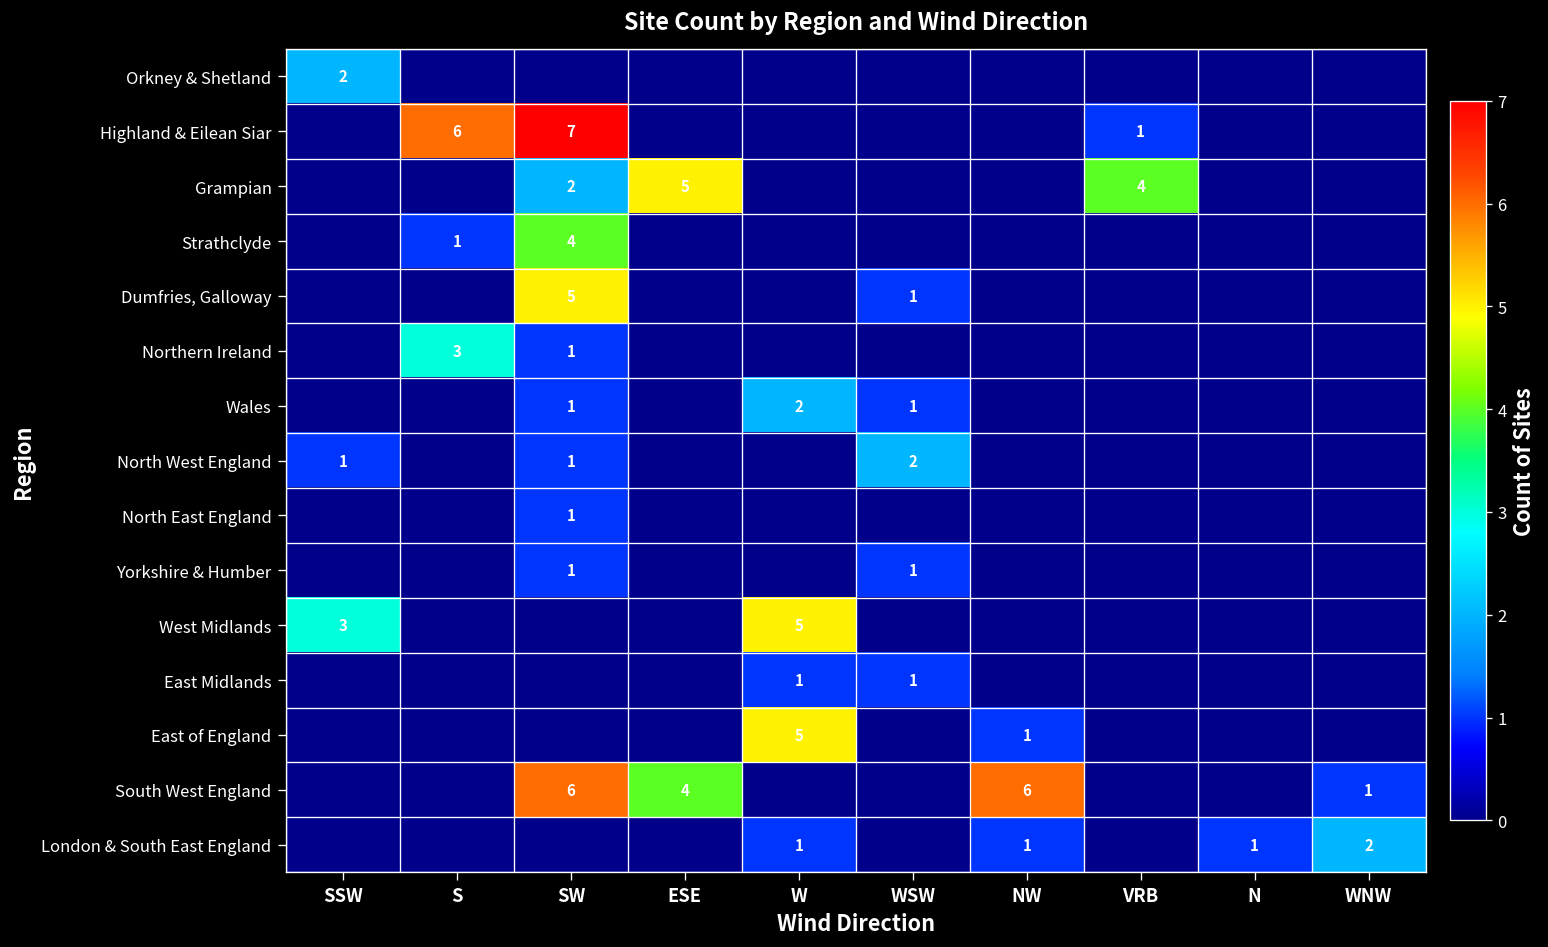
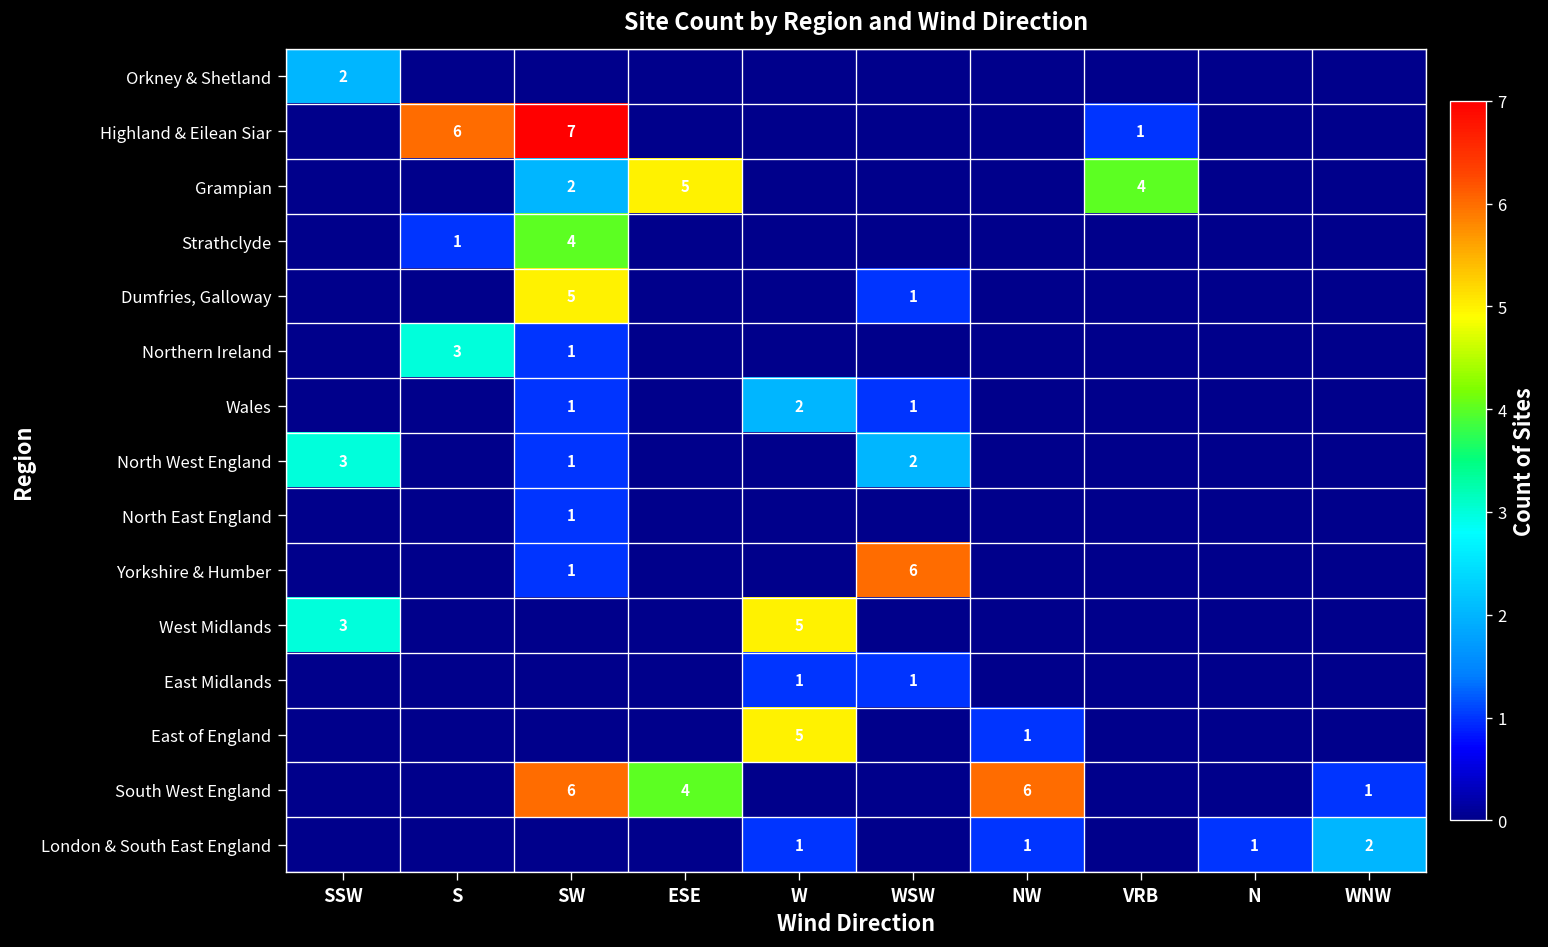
  {
    "Orkney & Shetland": {
      "SSW": 2
    },
    "Highland & Eilean Siar": {
      "S": 6,
      "SW": 7,
      "VRB": 1
    },
    "Grampian": {
      "SW": 2,
      "ESE": 5,
      "VRB": 4
    },
    "Strathclyde": {
      "S": 1,
      "SW": 4
    },
    "Dumfries, Galloway": {
      "SW": 5,
      "WSW": 1
    },
    "Northern Ireland": {
      "S": 3,
      "SW": 1
    },
    "Wales": {
      "SW": 1,
      "W": 2,
      "WSW": 1
    },
    "North West England": {
-     "SSW": 1,
+     "SSW": 3,
      "SW": 1,
      "WSW": 2
    },
    "North East England": {
      "SW": 1
    },
    "Yorkshire & Humber": {
      "SW": 1,
-     "WSW": 1
+     "WSW": 6
    },
    "West Midlands": {
      "SSW": 3,
      "W": 5
    },
    "East Midlands": {
      "W": 1,
      "WSW": 1
    },
    "East of England": {
      "W": 5,
      "NW": 1
    },
    "South West England": {
      "SW": 6,
      "ESE": 4,
      "NW": 6,
      "WNW": 1
    },
    "London & South East England": {
      "W": 1,
      "NW": 1,
      "N": 1,
      "WNW": 2
    }
  }
